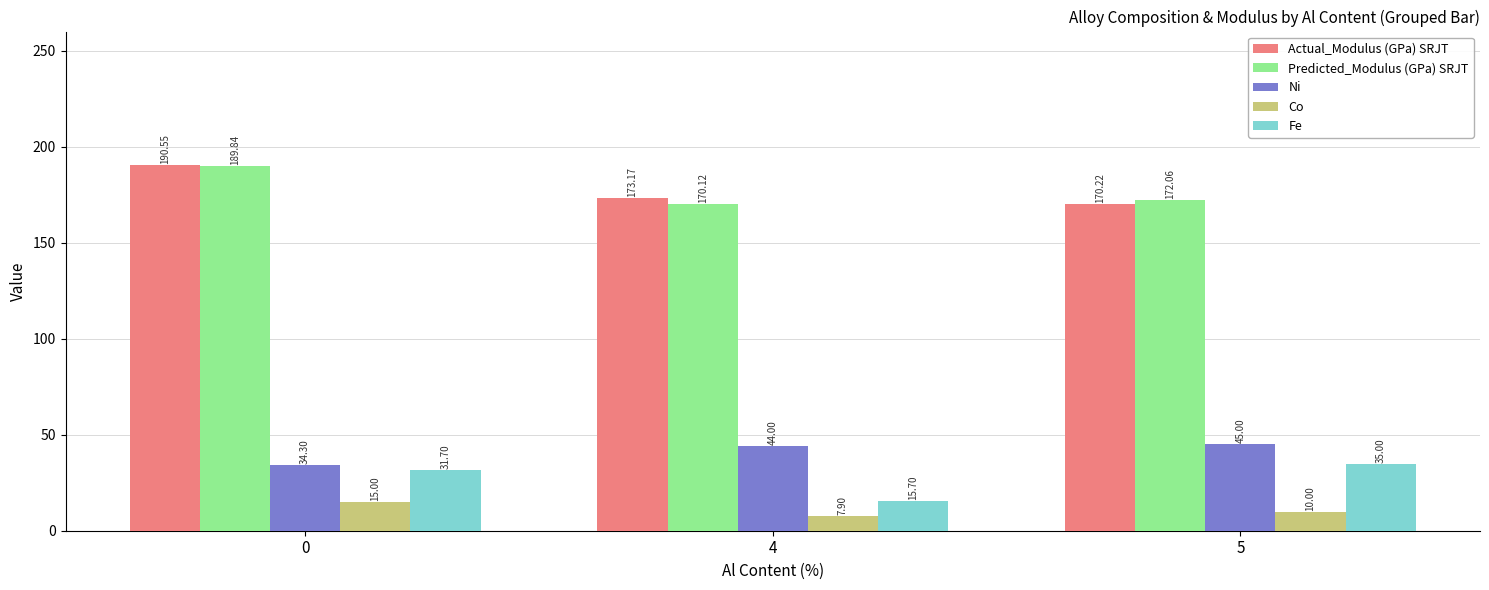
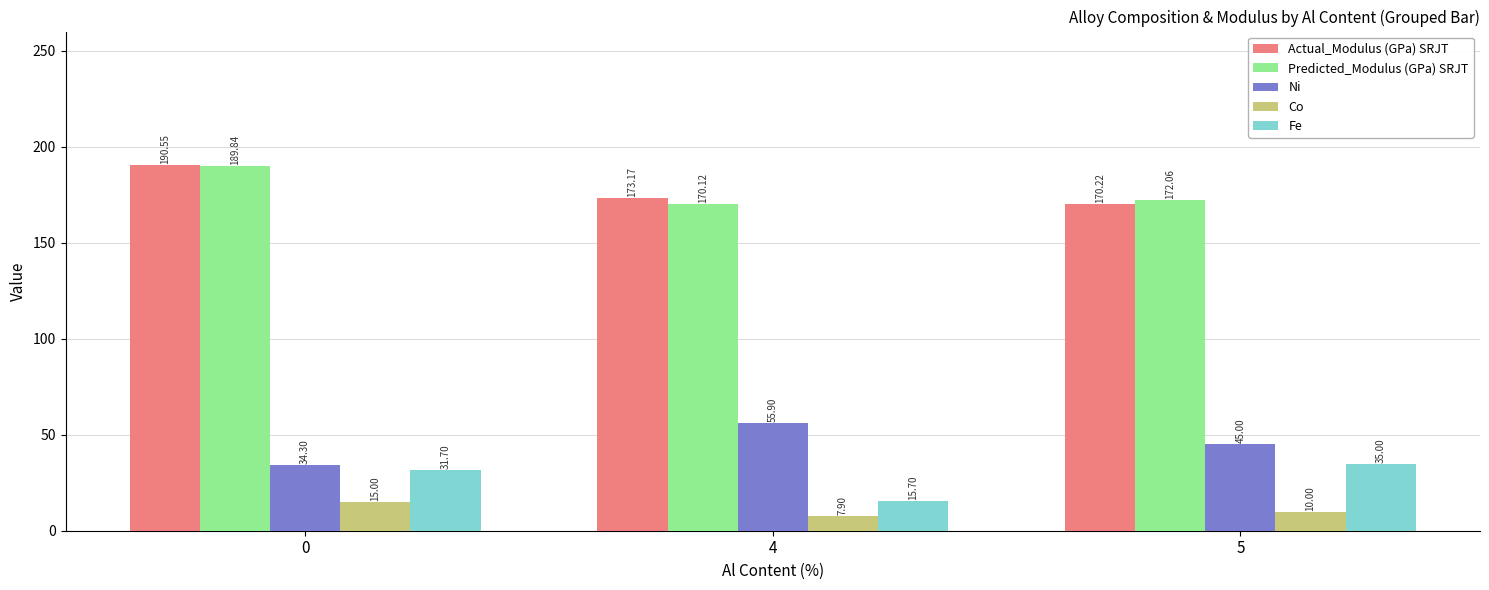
  {
    "Actual_Modulus (GPa) SRJT": {
      "0": 190.55,
      "4": 173.17,
      "5": 170.22
    },
    "Predicted_Modulus (GPa) SRJT": {
      "0": 189.84,
      "4": 170.12,
      "5": 172.06
    },
    "Ni": {
      "0": 34.30,
-     "4": 44.00,
+     "4": 55.90,
      "5": 45.00
    },
    "Co": {
      "0": 15.00,
      "4": 7.90,
      "5": 10.00
    },
    "Fe": {
      "0": 31.70,
      "4": 15.70,
      "5": 35.00
    }
  }
